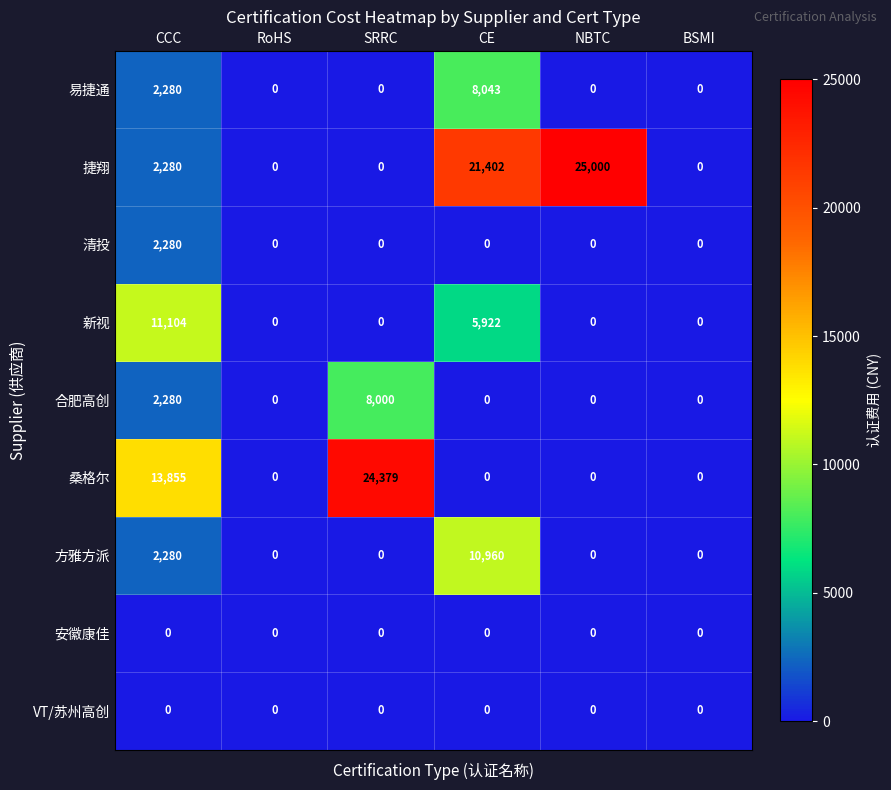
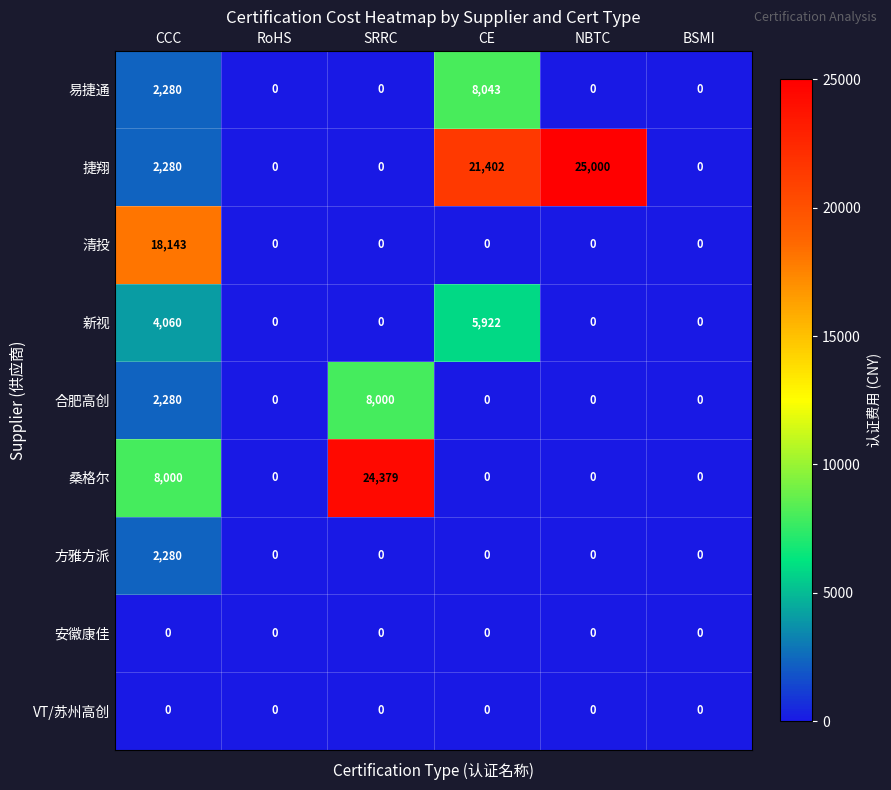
  {
    "易捷通": {
      "CCC": "2,280",
      "RoHS": "0",
      "SRRC": "0",
      "CE": "8,043",
      "NBTC": "0",
      "BSMI": "0"
    },
    "捷翔": {
      "CCC": "2,280",
      "RoHS": "0",
      "SRRC": "0",
      "CE": "21,402",
      "NBTC": "25,000",
      "BSMI": "0"
    },
    "清投": {
-     "CCC": "2,280",
+     "CCC": "18,143",
      "RoHS": "0",
      "SRRC": "0",
      "CE": "0",
      "NBTC": "0",
      "BSMI": "0"
    },
    "新视": {
-     "CCC": "11,104",
+     "CCC": "4,060",
      "RoHS": "0",
      "SRRC": "0",
      "CE": "5,922",
      "NBTC": "0",
      "BSMI": "0"
    },
    "合肥高创": {
      "CCC": "2,280",
      "RoHS": "0",
      "SRRC": "8,000",
      "CE": "0",
      "NBTC": "0",
      "BSMI": "0"
    },
    "桑格尔": {
-     "CCC": "13,855",
+     "CCC": "8,000",
      "RoHS": "0",
      "SRRC": "24,379",
      "CE": "0",
      "NBTC": "0",
      "BSMI": "0"
    },
    "方雅方派": {
      "CCC": "2,280",
      "RoHS": "0",
      "SRRC": "0",
-     "CE": "10,960",
+     "CE": "0",
      "NBTC": "0",
      "BSMI": "0"
    },
    "安徽康佳": {
      "CCC": "0",
      "RoHS": "0",
      "SRRC": "0",
      "CE": "0",
      "NBTC": "0",
      "BSMI": "0"
    },
    "VT/苏州高创": {
      "CCC": "0",
      "RoHS": "0",
      "SRRC": "0",
      "CE": "0",
      "NBTC": "0",
      "BSMI": "0"
    }
  }
